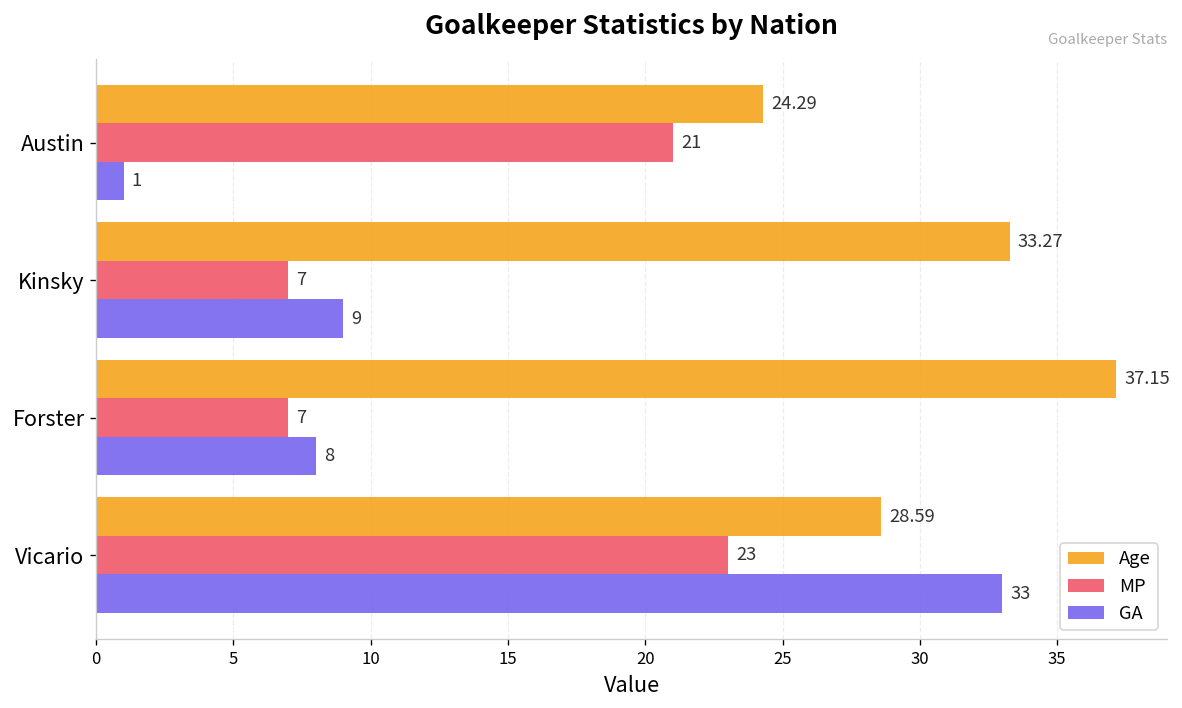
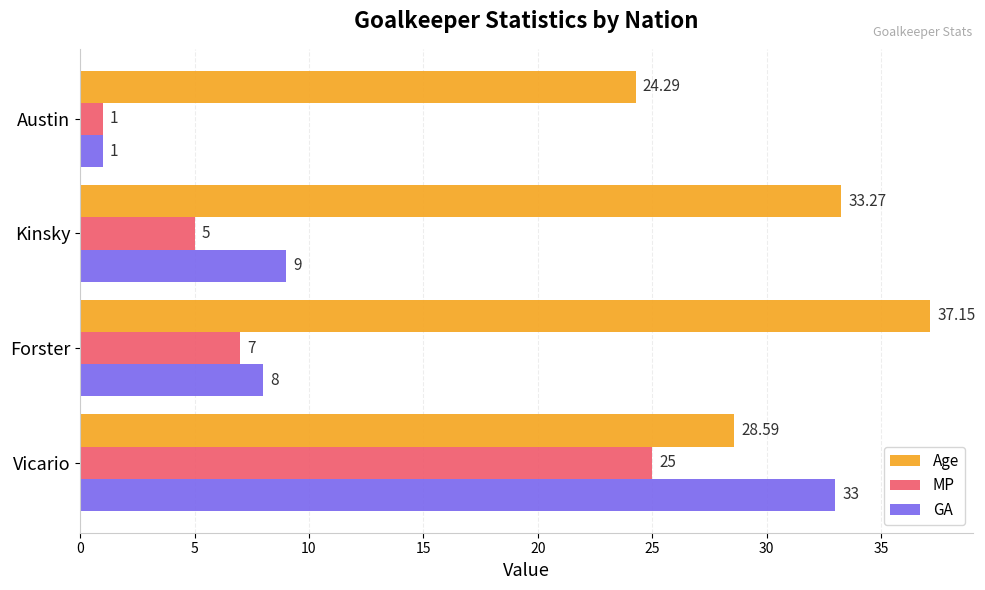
  {
    "Age": {
      "Austin": 24.29,
      "Kinsky": 33.27,
      "Forster": 37.15,
      "Vicario": 28.59
    },
    "MP": {
-     "Austin": 21,
-     "Kinsky": 7,
+     "Austin": 1,
+     "Kinsky": 5,
      "Forster": 7,
-     "Vicario": 23
+     "Vicario": 25
    },
    "GA": {
      "Austin": 1,
      "Kinsky": 9,
      "Forster": 8,
      "Vicario": 33
    }
  }
